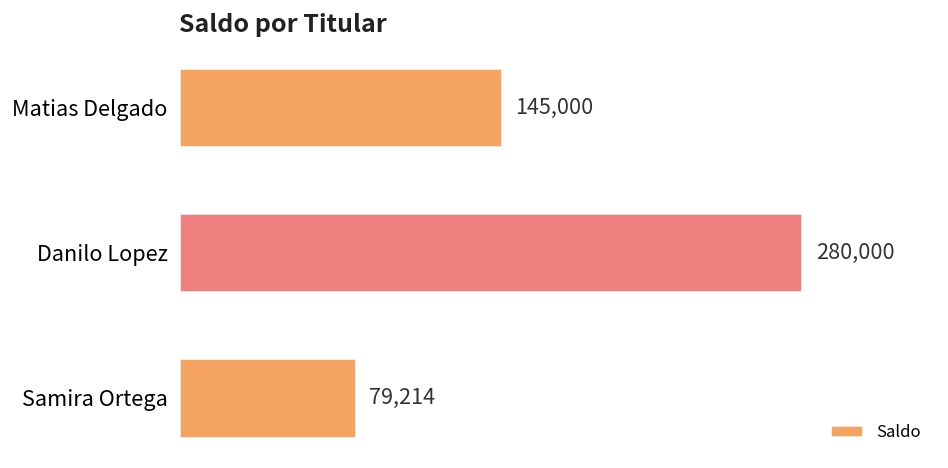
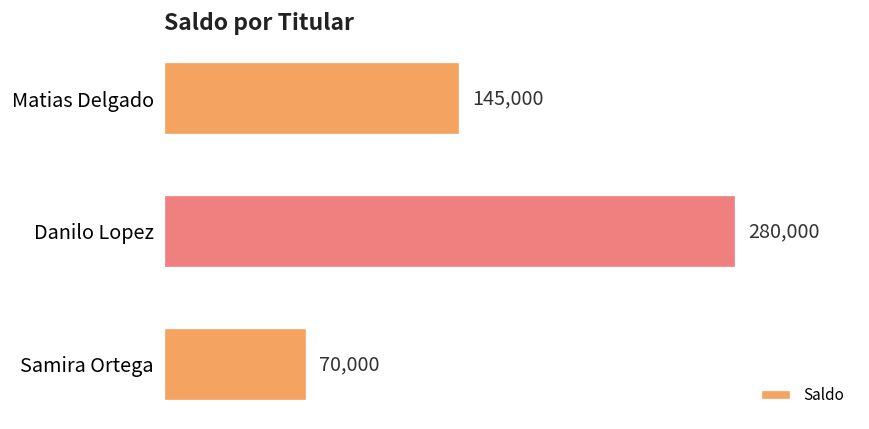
  {
    "Matias Delgado": "145,000",
    "Danilo Lopez": "280,000",
-   "Samira Ortega": "79,214"
+   "Samira Ortega": "70,000"
  }
